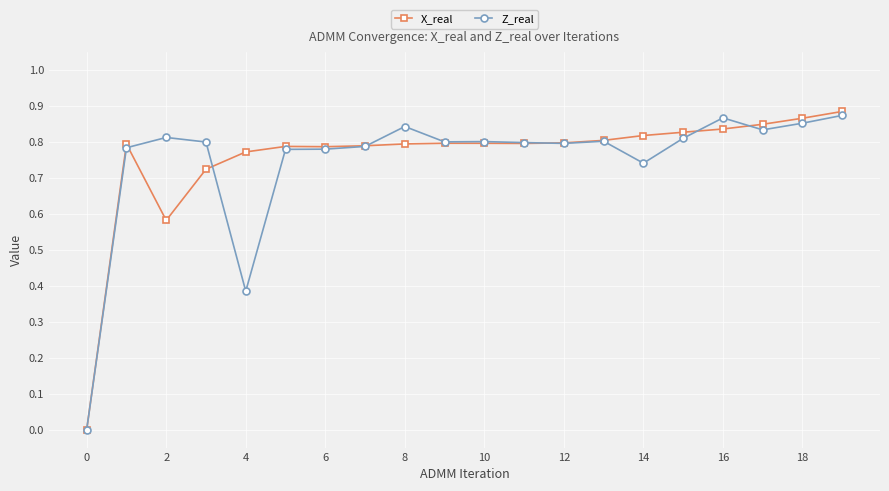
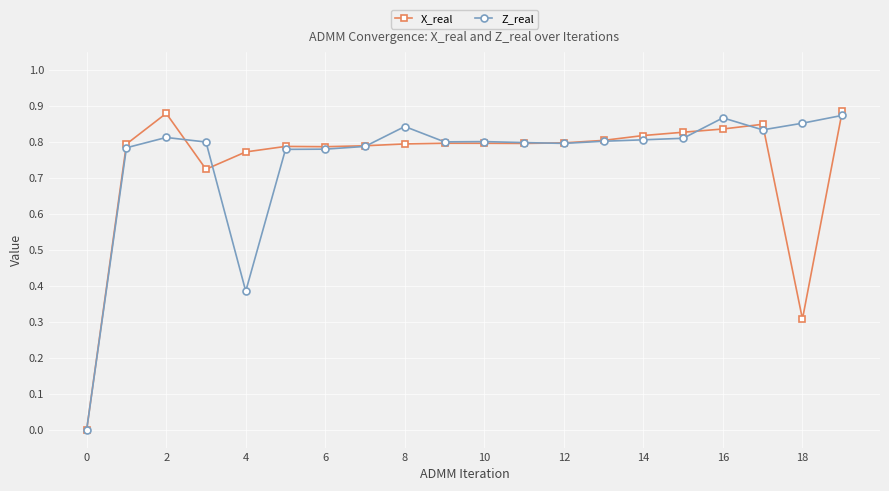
  {
    "X_real": {
-     "2": 0.58,
+     "2": 0.88,
      "4": 0.77,
      "8": 0.79,
      "14": 0.82,
      "16": 0.84,
-     "18": 0.87
+     "18": 0.31
    },
    "Z_real": {
      "2": 0.81,
      "4": 0.38,
      "8": 0.84,
-     "14": 0.74,
+     "14": 0.81,
      "16": 0.87,
      "18": 0.85
    }
  }
